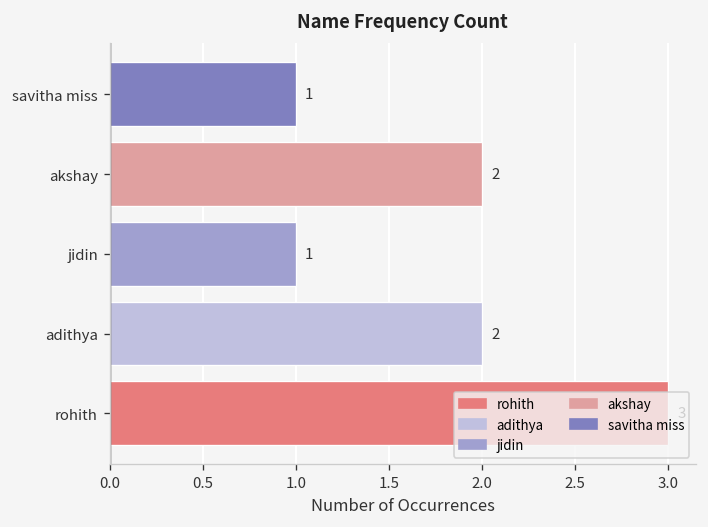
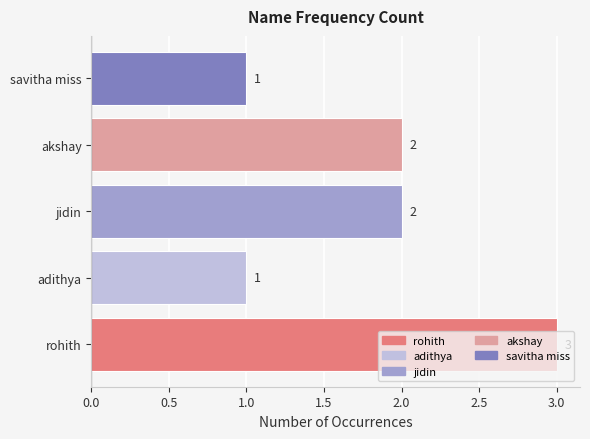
  {
    "savitha miss": 1,
    "akshay": 2,
-   "jidin": 1,
-   "adithya": 2
+   "jidin": 2,
+   "adithya": 1
  }
